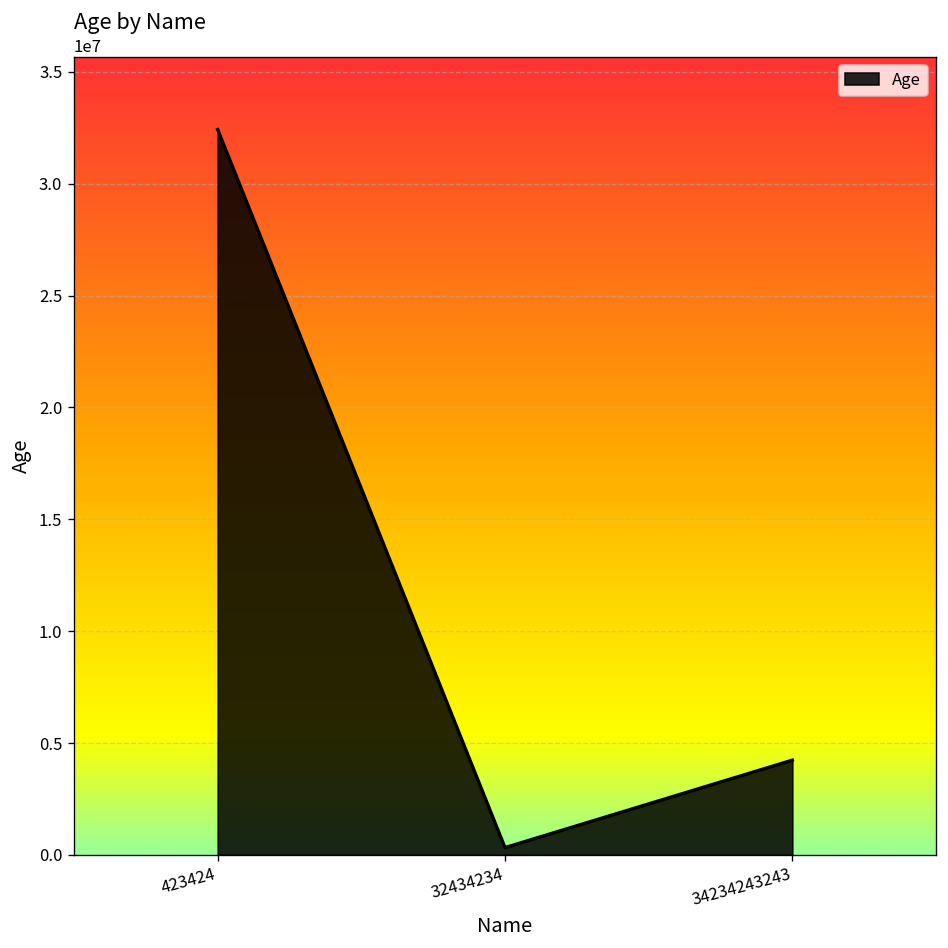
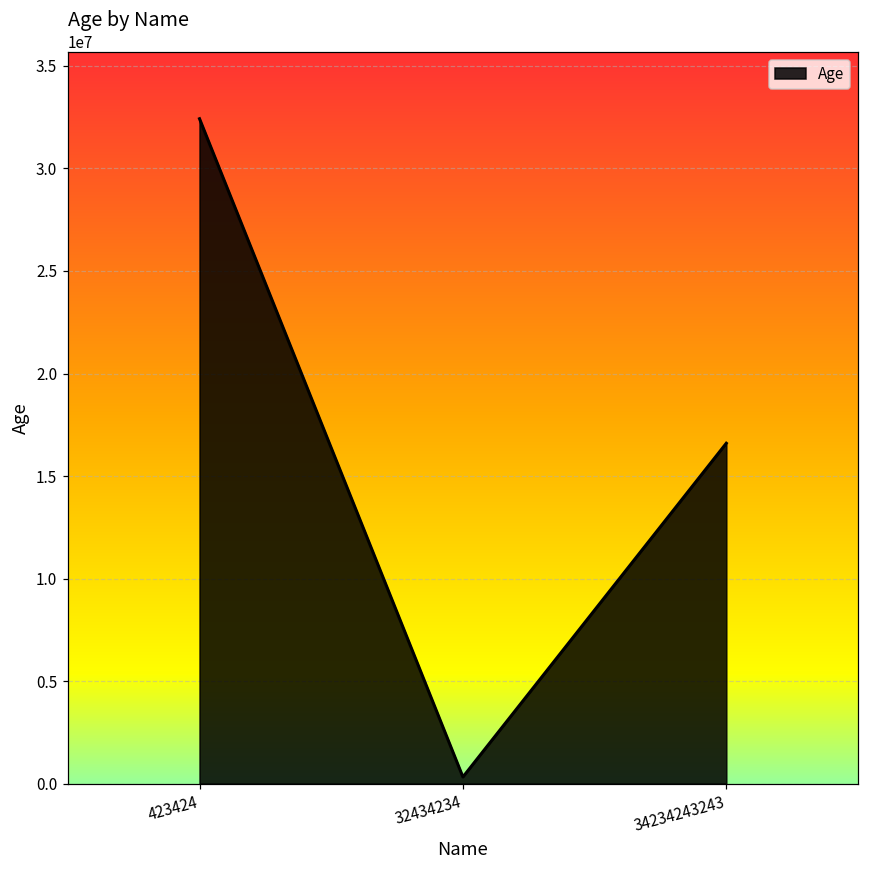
  {
    "423424": 32400000,
    "32434234": 300000,
-   "34234243243": 4200000
+   "34234243243": 16600000
  }
